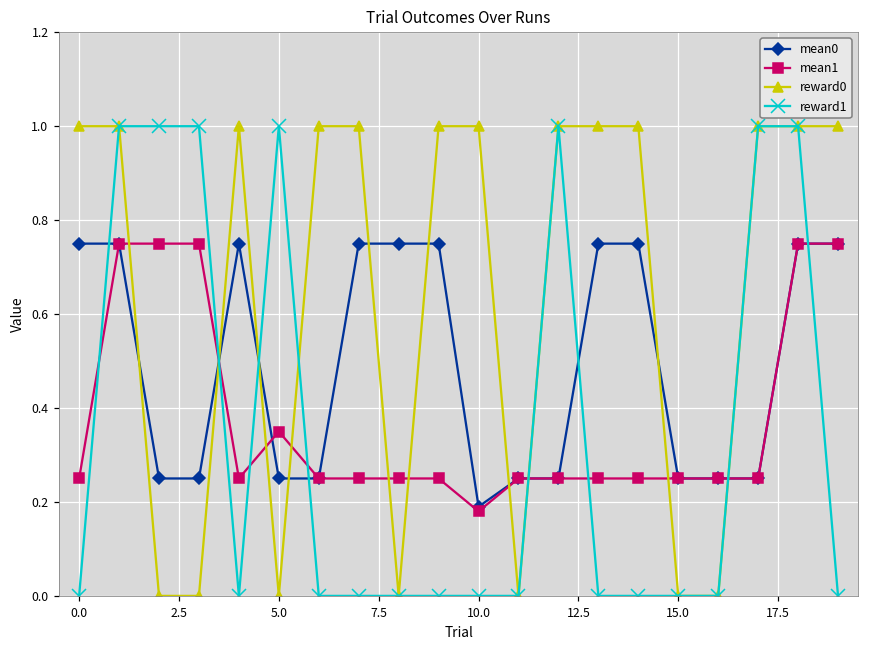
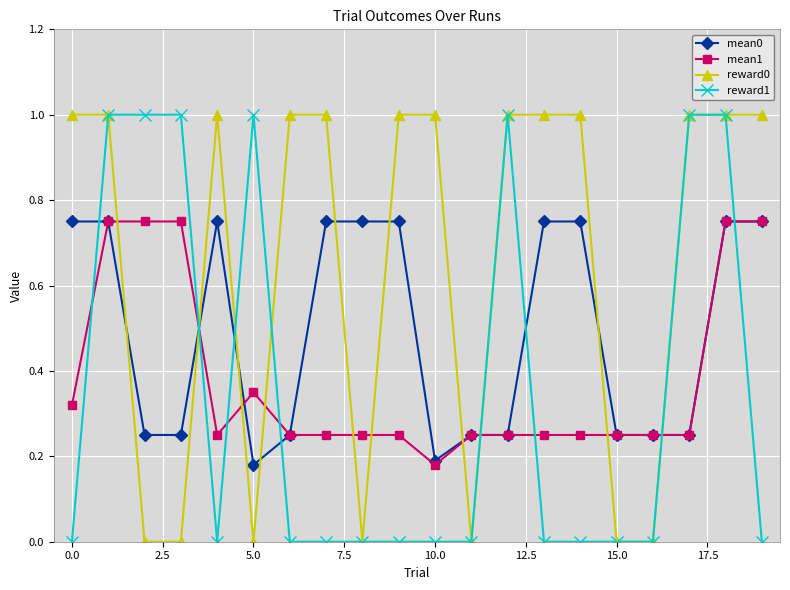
  {
    "mean0": {
      "0.0": 0.75,
-     "5.0": 0.25,
+     "5.0": 0.18,
      "10.0": 0.19
    },
    "mean1": {
-     "0.0": 0.25,
+     "0.0": 0.32,
      "5.0": 0.35,
      "10.0": 0.18
    },
    "reward0": {
      "0.0": 1.00,
      "5.0": 0.00,
      "10.0": 1.00
    },
    "reward1": {
      "0.0": 0.00,
      "5.0": 1.00,
      "10.0": 0.00
    }
  }
